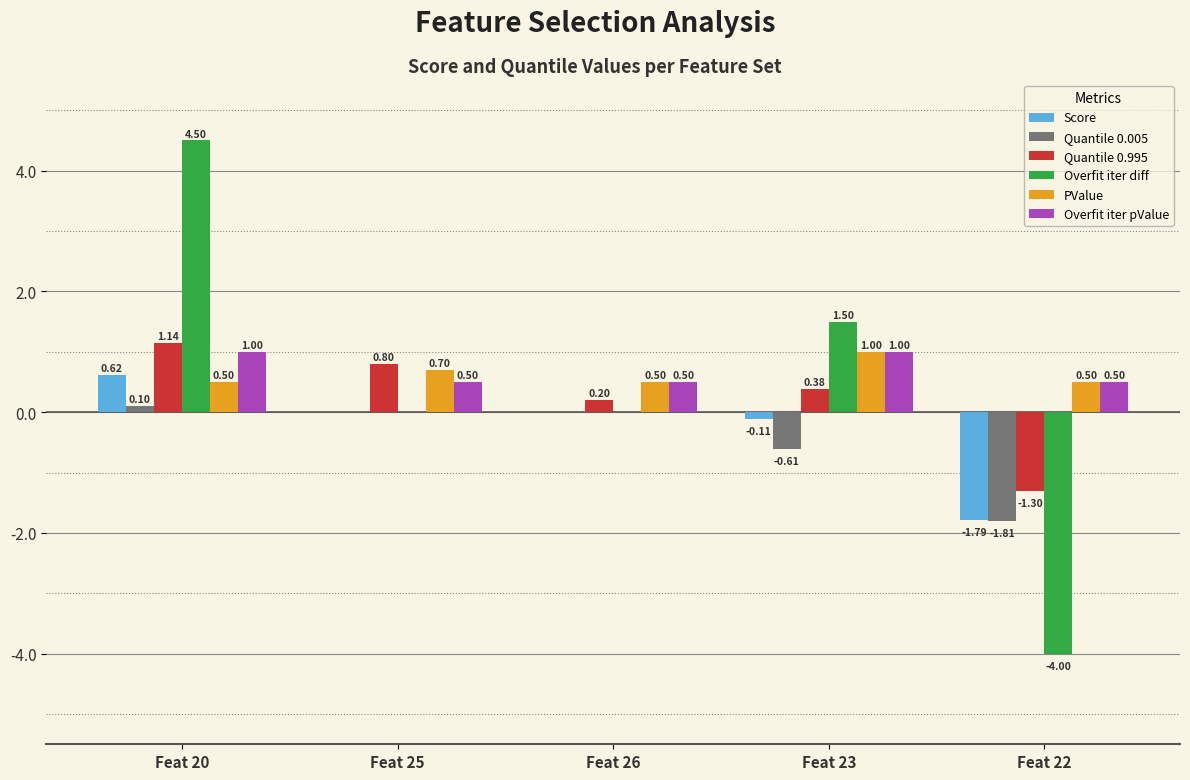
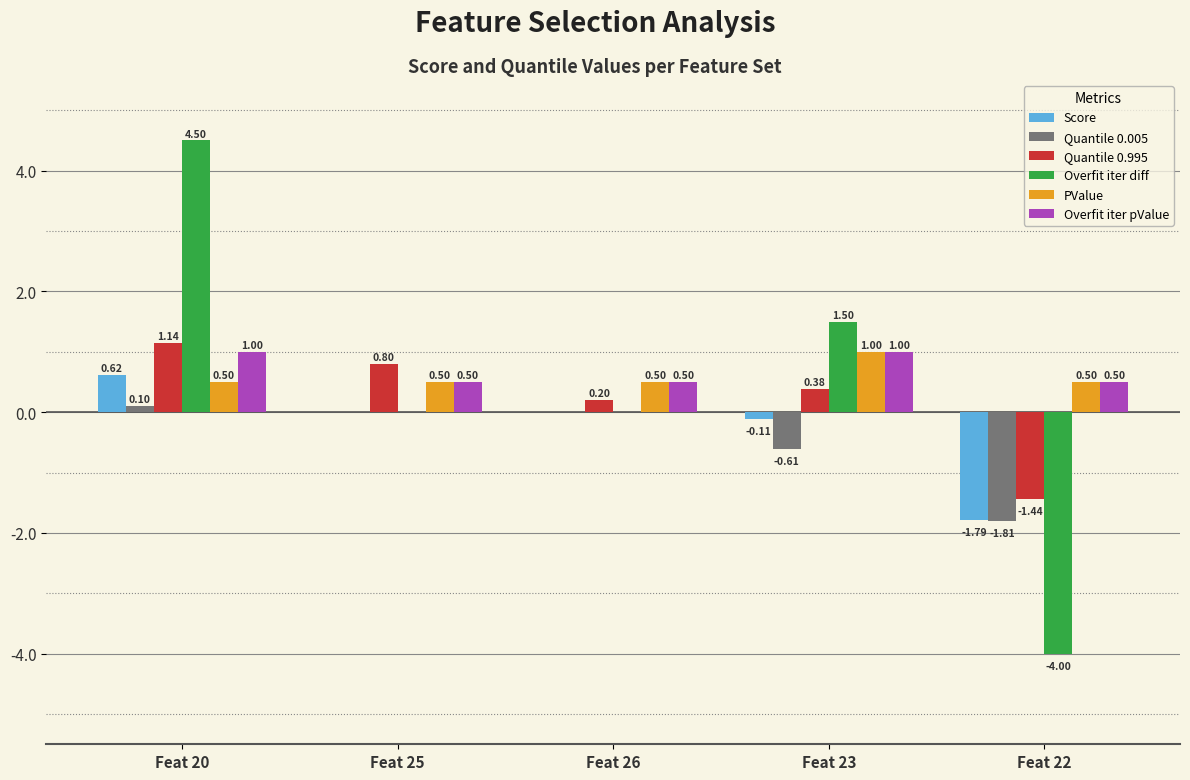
  {
    "Score": {
      "Feat 20": 0.62,
      "Feat 23": -0.11,
      "Feat 22": -1.79
    },
    "Quantile 0.005": {
      "Feat 20": 0.10,
      "Feat 23": -0.61,
      "Feat 22": -1.81
    },
    "Quantile 0.995": {
      "Feat 20": 1.14,
      "Feat 25": 0.80,
      "Feat 26": 0.20,
      "Feat 23": 0.38,
-     "Feat 22": -1.30
+     "Feat 22": -1.44
    },
    "Overfit iter diff": {
      "Feat 20": 4.50,
      "Feat 23": 1.50,
      "Feat 22": -4.00
    },
    "PValue": {
      "Feat 20": 0.50,
-     "Feat 25": 0.70,
+     "Feat 25": 0.50,
      "Feat 26": 0.50,
      "Feat 23": 1.00,
      "Feat 22": 0.50
    },
    "Overfit iter pValue": {
      "Feat 20": 1.00,
      "Feat 25": 0.50,
      "Feat 26": 0.50,
      "Feat 23": 1.00,
      "Feat 22": 0.50
    }
  }
